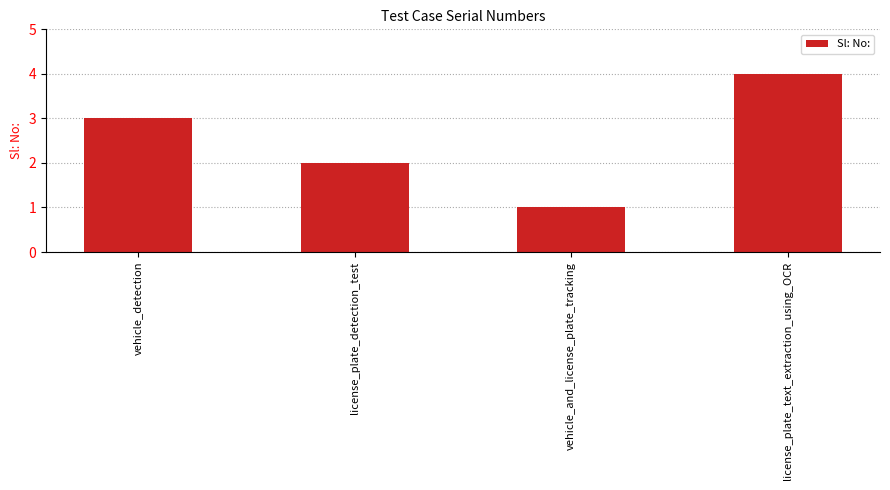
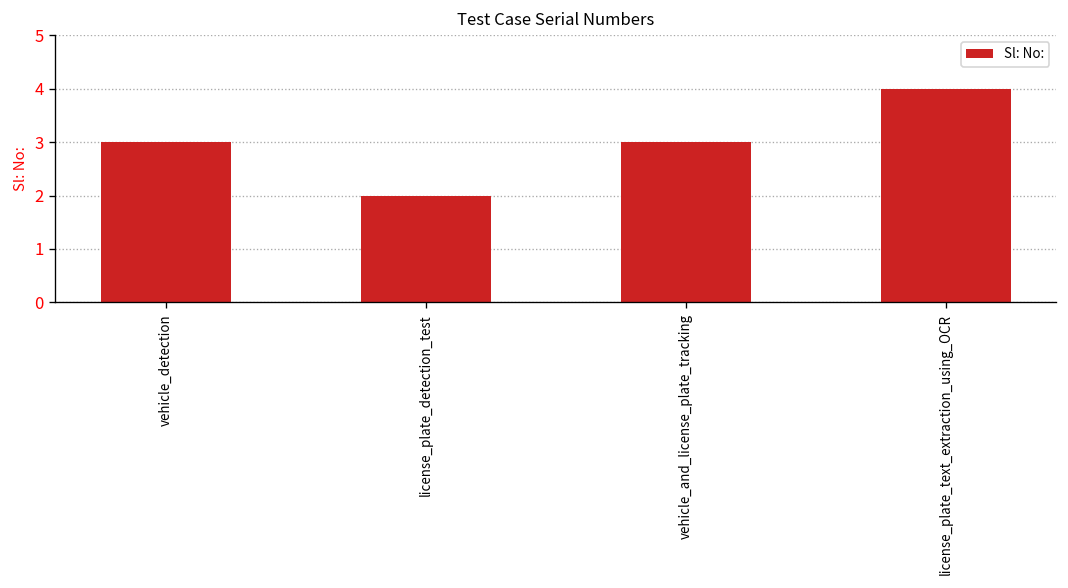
  {
    "vehicle_detection": 3,
    "license_plate_detection_test": 2,
-   "vehicle_and_license_plate_tracking": 1,
+   "vehicle_and_license_plate_tracking": 3,
    "license_plate_text_extraction_using_OCR": 4
  }
